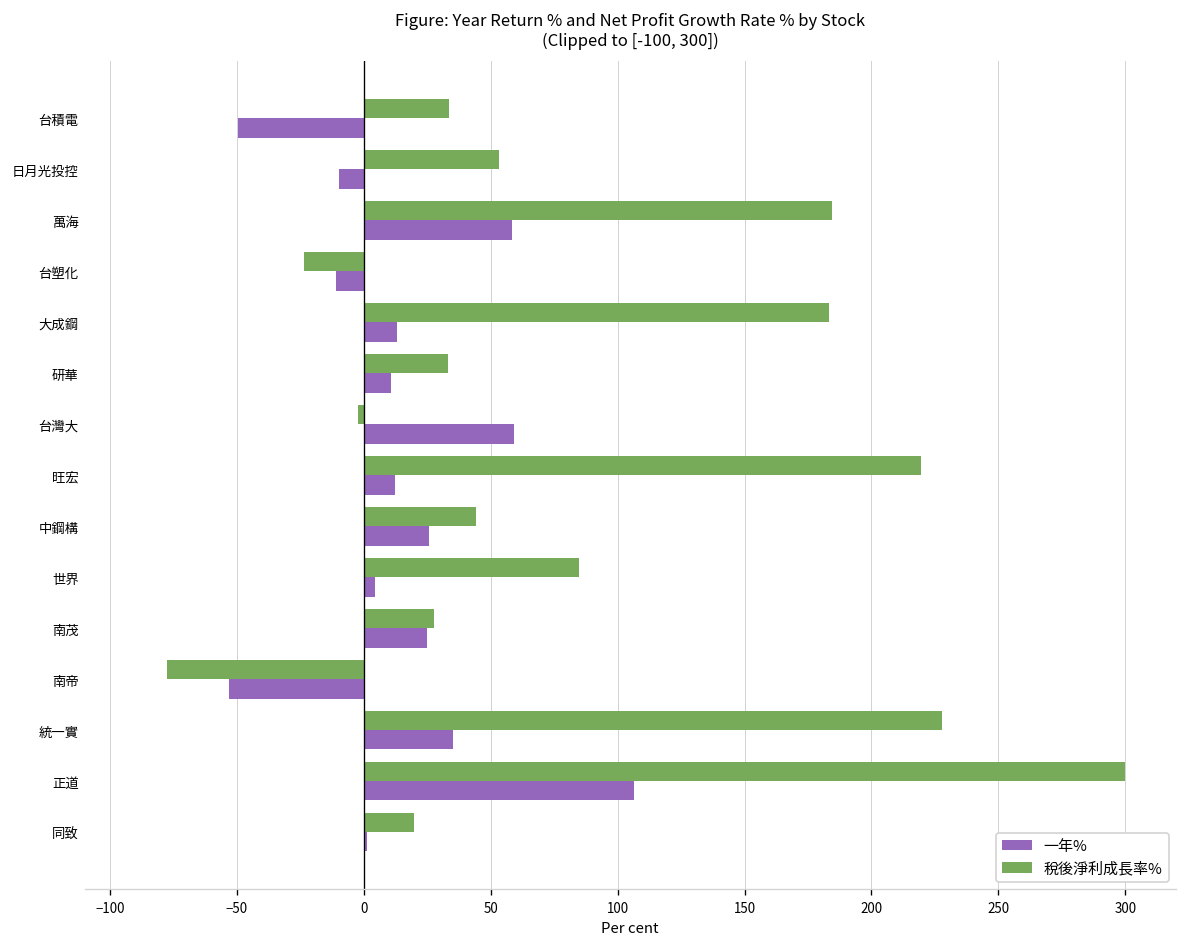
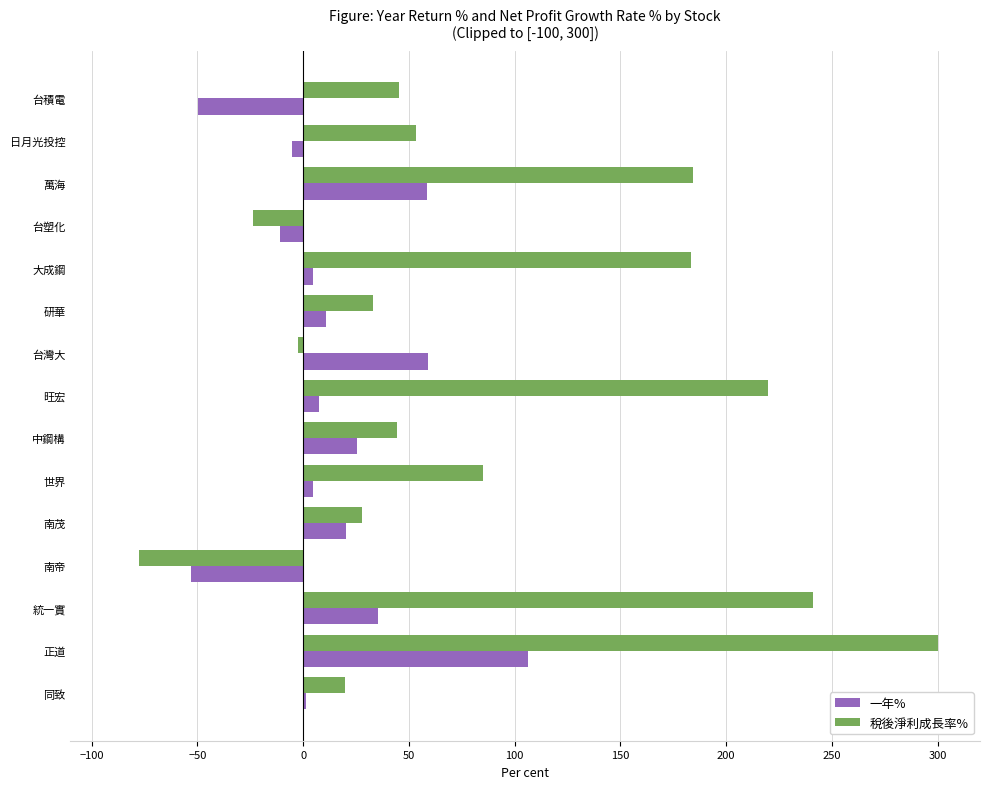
  {
    "一年%": {
      "台積電": -50,
-     "日月光投控": -10,
+     "日月光投控": -5,
      "萬海": 58,
      "台塑化": -11,
-     "大成鋼": 13,
+     "大成鋼": 5,
      "研華": 11,
      "台灣大": 59,
-     "旺宏": 12,
+     "旺宏": 8,
      "中鋼構": 26,
      "世界": 5,
-     "南茂": 25,
+     "南茂": 20,
      "南帝": -53,
      "統一實": 35,
      "正道": 106
    },
    "稅後淨利成長率%": {
-     "台積電": 34,
+     "台積電": 45,
      "日月光投控": 53,
      "萬海": 184,
      "台塑化": -24,
      "大成鋼": 183,
      "研華": 33,
      "台灣大": -2,
      "旺宏": 220,
      "中鋼構": 44,
      "世界": 85,
      "南茂": 28,
      "南帝": -77,
-     "統一實": 228,
+     "統一實": 241,
      "正道": 300,
      "同致": 20
    }
  }
